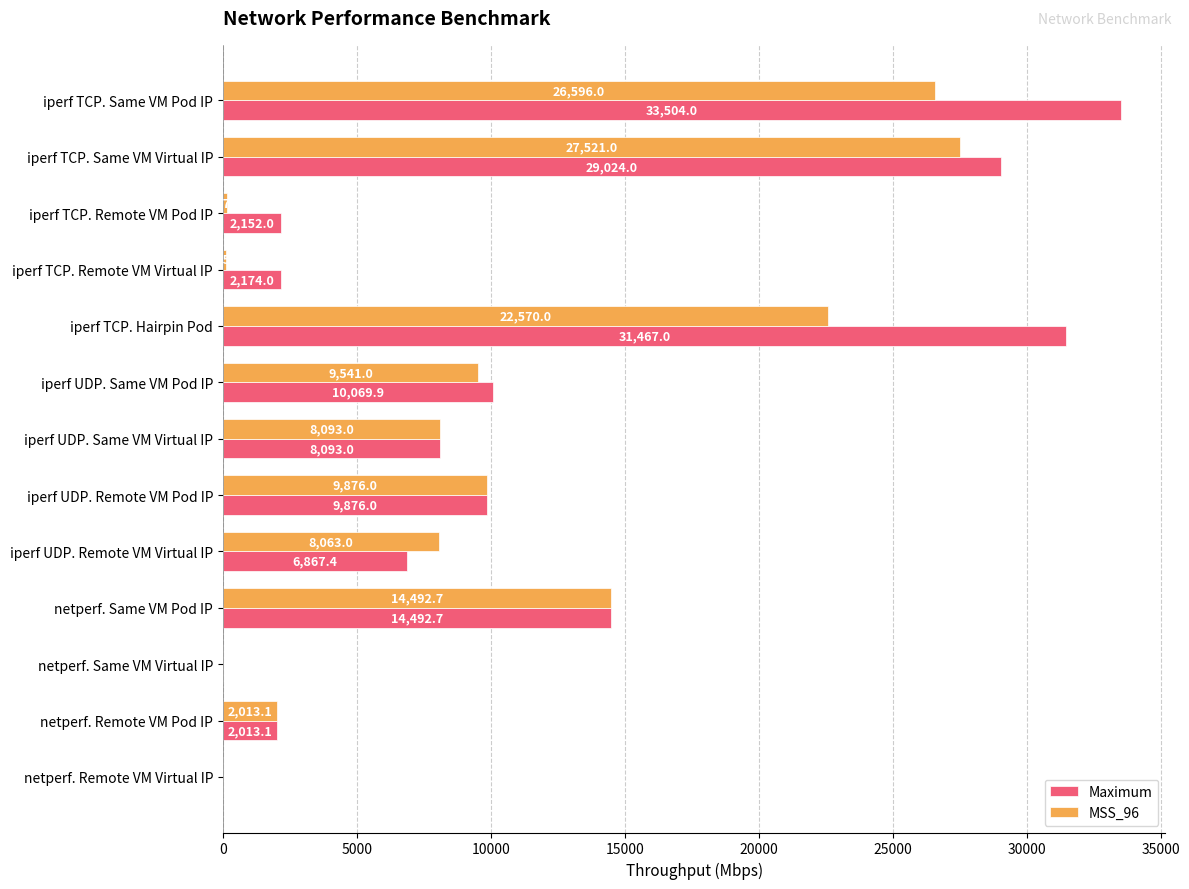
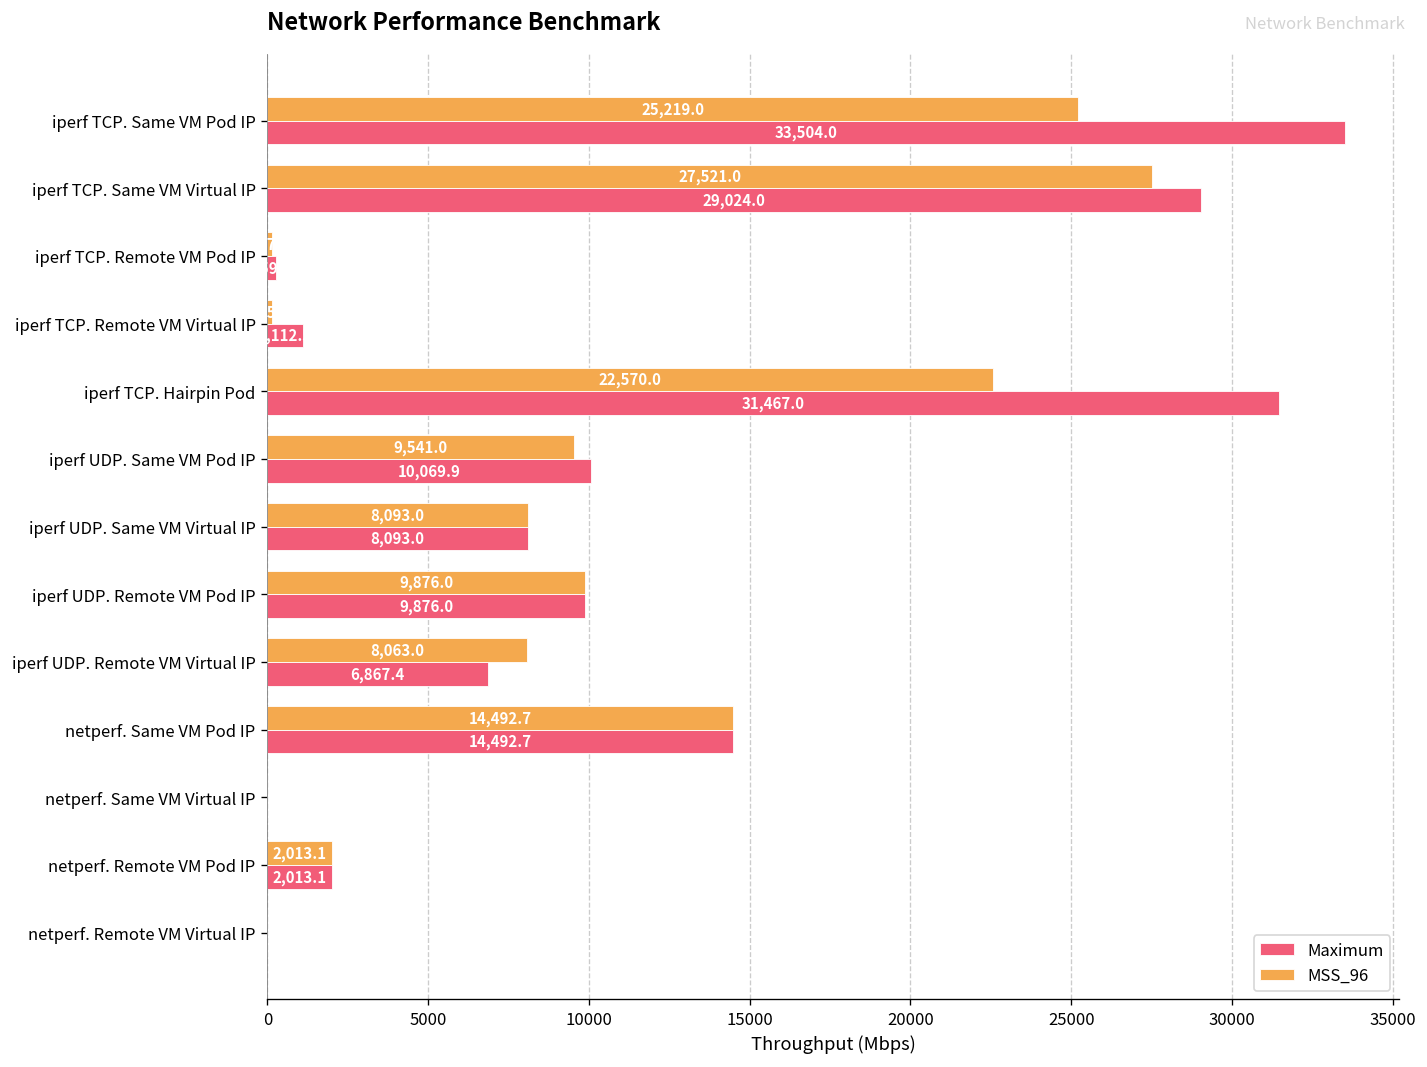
  {
    "Maximum": {
      "iperf TCP. Same VM Pod IP": "33,504.0",
      "iperf TCP. Same VM Virtual IP": "29,024.0",
-     "iperf TCP. Remote VM Pod IP": "2200",
-     "iperf TCP. Remote VM Virtual IP": "2,174.0",
+     "iperf TCP. Remote VM Pod IP": "300",
+     "iperf TCP. Remote VM Virtual IP": "1,112.5",
      "iperf TCP. Hairpin Pod": "31,467.0",
      "iperf UDP. Same VM Pod IP": "10,069.9",
      "iperf UDP. Same VM Virtual IP": "8,093.0",
      "iperf UDP. Remote VM Pod IP": "9,876.0",
      "iperf UDP. Remote VM Virtual IP": "6,867.4",
      "netperf. Same VM Pod IP": "14,492.7",
      "netperf. Remote VM Pod IP": "2,013.1"
    },
    "MSS_96": {
-     "iperf TCP. Same VM Pod IP": "26,596.0",
+     "iperf TCP. Same VM Pod IP": "25,219.0",
      "iperf TCP. Same VM Virtual IP": "27,521.0",
      "iperf TCP. Hairpin Pod": "22,570.0",
      "iperf UDP. Same VM Pod IP": "9,541.0",
      "iperf UDP. Same VM Virtual IP": "8,093.0",
      "iperf UDP. Remote VM Pod IP": "9,876.0",
      "iperf UDP. Remote VM Virtual IP": "8,063.0",
      "netperf. Same VM Pod IP": "14,492.7",
      "netperf. Remote VM Pod IP": "2,013.1"
    }
  }
